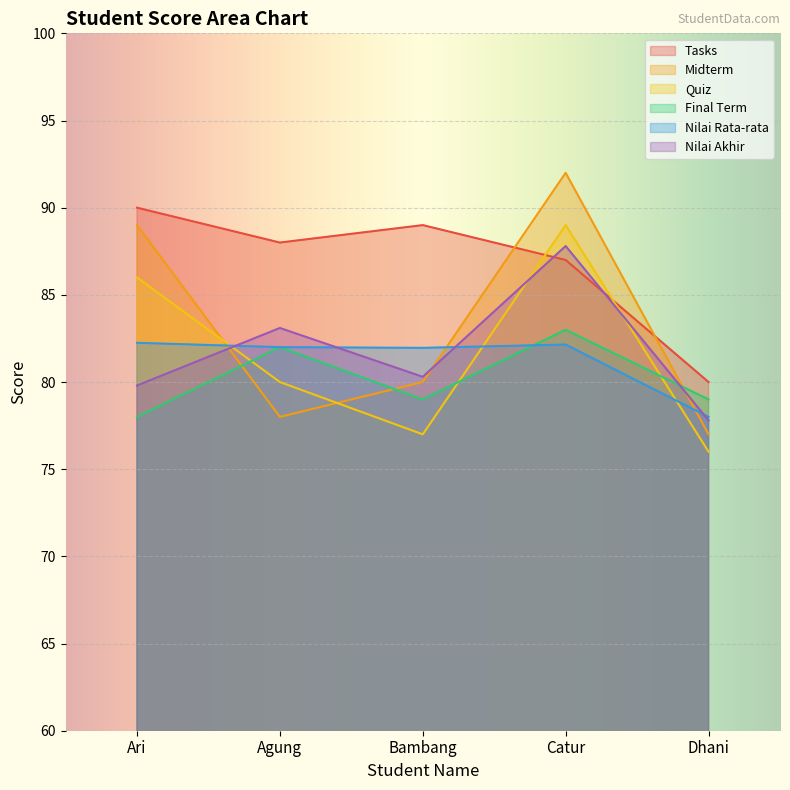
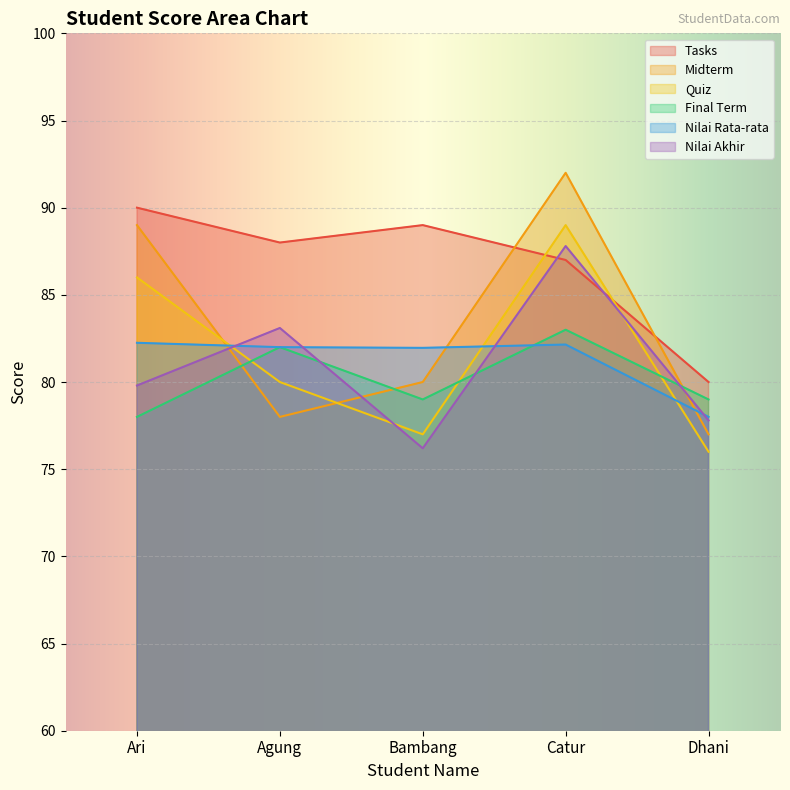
  {
    "Final Term": {
      "Ari": 78.0,
      "Bambang": 79.0,
      "Catur": 83.0,
      "Dhani": 79.0
    },
    "Nilai Rata-rata": {
      "Ari": 82.3,
      "Bambang": 82.0,
      "Catur": 82.2,
      "Dhani": 78.0
    },
    "Nilai Akhir": {
      "Ari": 79.8,
      "Agung": 83.1,
-     "Bambang": 80.3,
+     "Bambang": 76.2,
      "Catur": 87.8,
      "Dhani": 77.8
    }
  }
